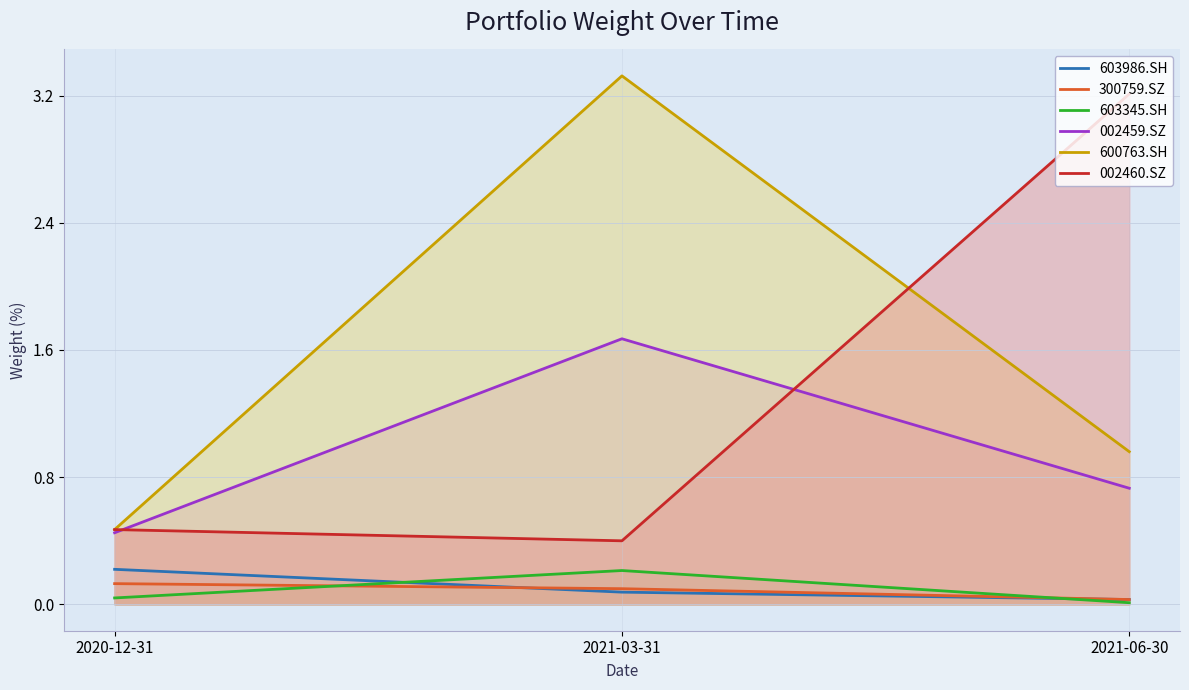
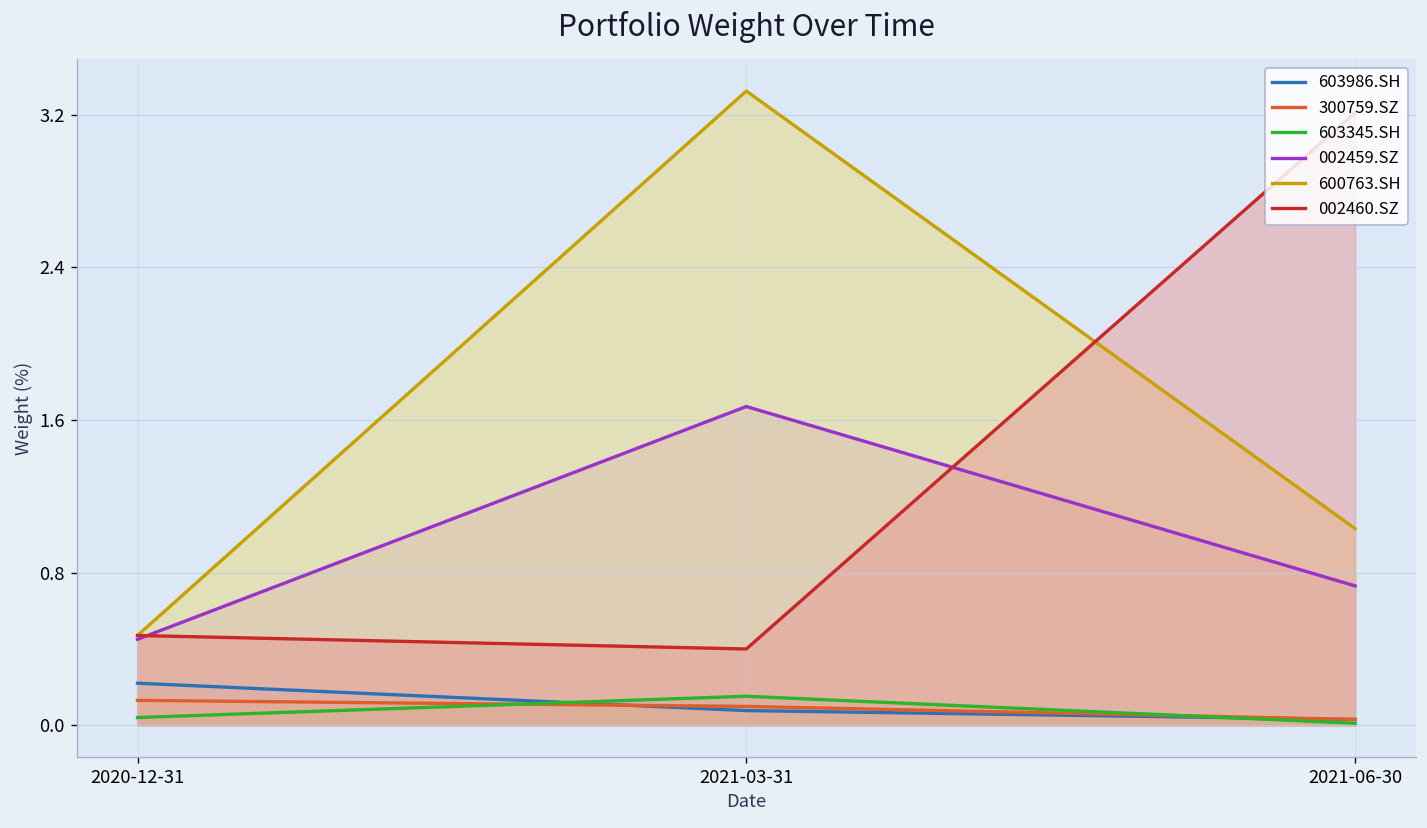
  {
    "603986.SH": {
      "2020-12-31": 0.22,
      "2021-03-31": 0.08
    },
    "603345.SH": {
      "2020-12-31": 0.04,
-     "2021-03-31": 0.21,
+     "2021-03-31": 0.15,
      "2021-06-30": 0.01
    },
    "002459.SZ": {
      "2020-12-31": 0.45,
      "2021-03-31": 1.67,
      "2021-06-30": 0.73
    },
    "600763.SH": {
      "2021-03-31": 3.32,
-     "2021-06-30": 0.96
+     "2021-06-30": 1.03
    }
  }
